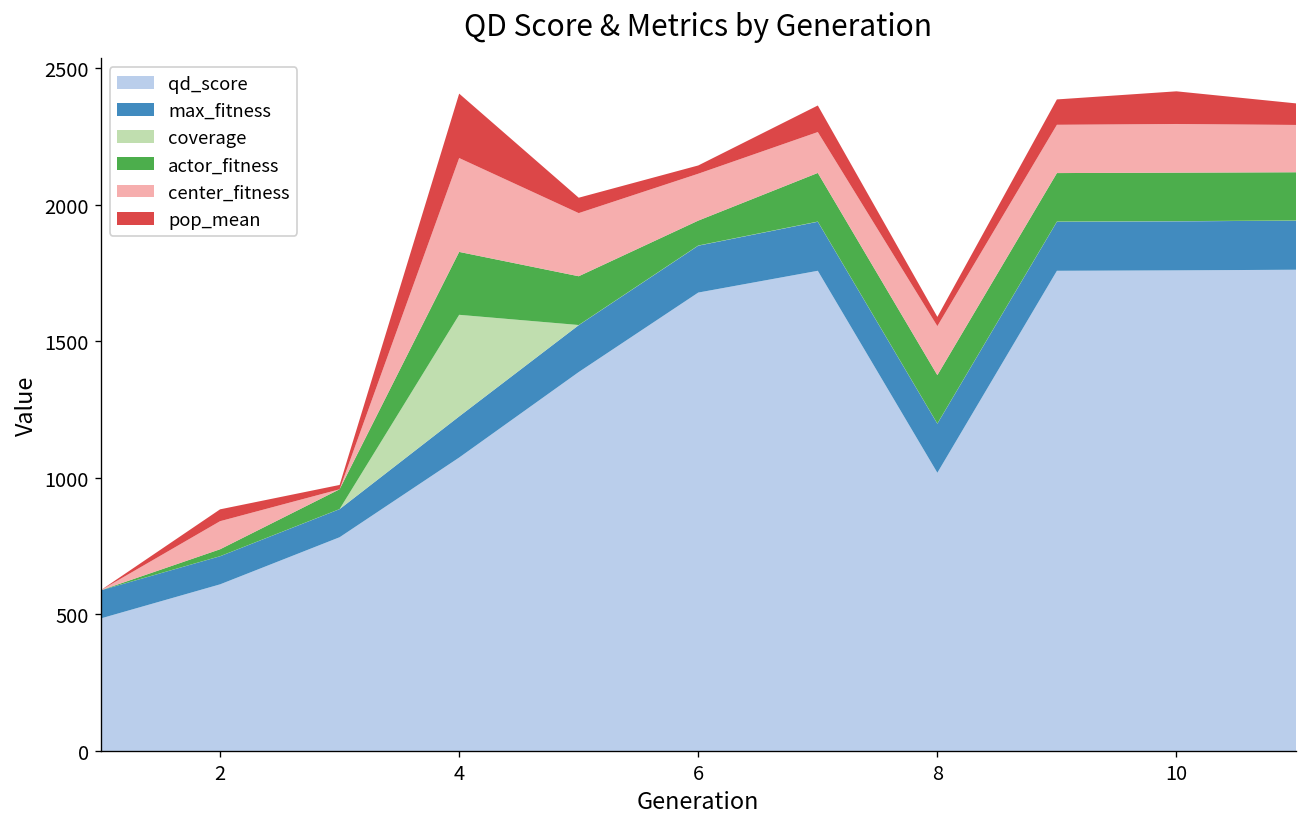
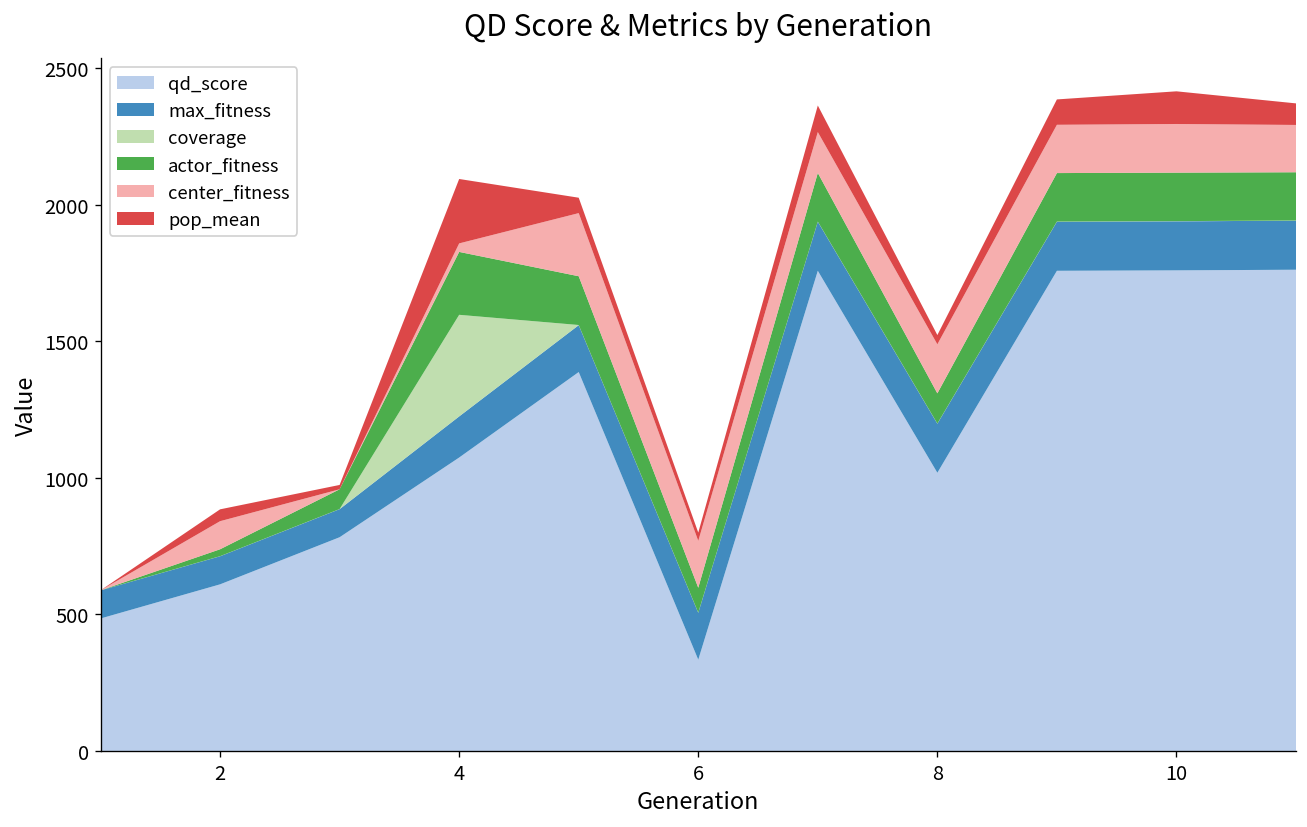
  {
    "qd_score": {
      "2": 610,
      "4": 1070,
-     "6": 1680,
+     "6": 330,
      "8": 1020,
      "10": 1760
    },
    "max_fitness": {
      "4": 150
    },
    "coverage": {
      "4": 370
    },
    "actor_fitness": {
      "2": 30,
      "4": 230,
      "6": 90,
-     "8": 180,
+     "8": 110,
      "10": 180
    },
    "center_fitness": {
      "2": 100,
-     "4": 340,
+     "4": 30,
      "6": 170,
      "8": 180,
      "10": 180
    },
    "pop_mean": {
      "2": 40,
      "4": 240,
      "6": 30,
      "8": 30,
      "10": 120
    }
  }
